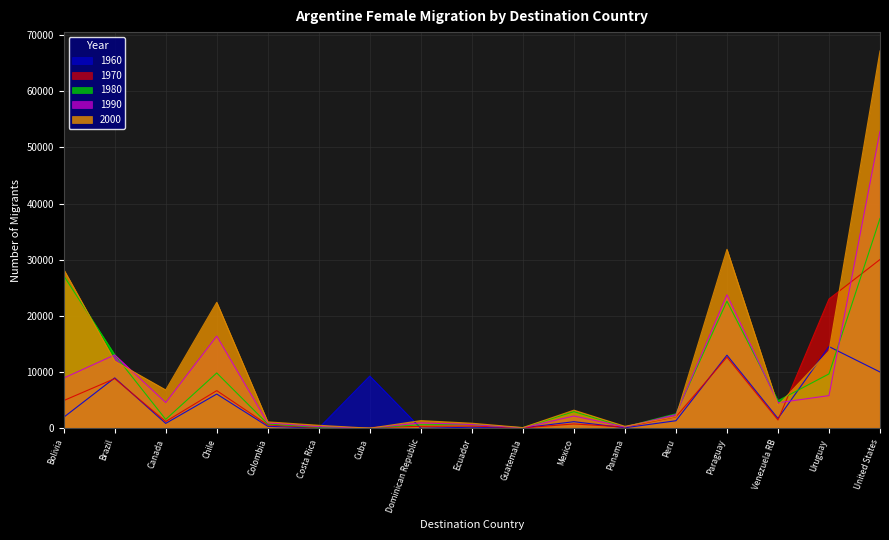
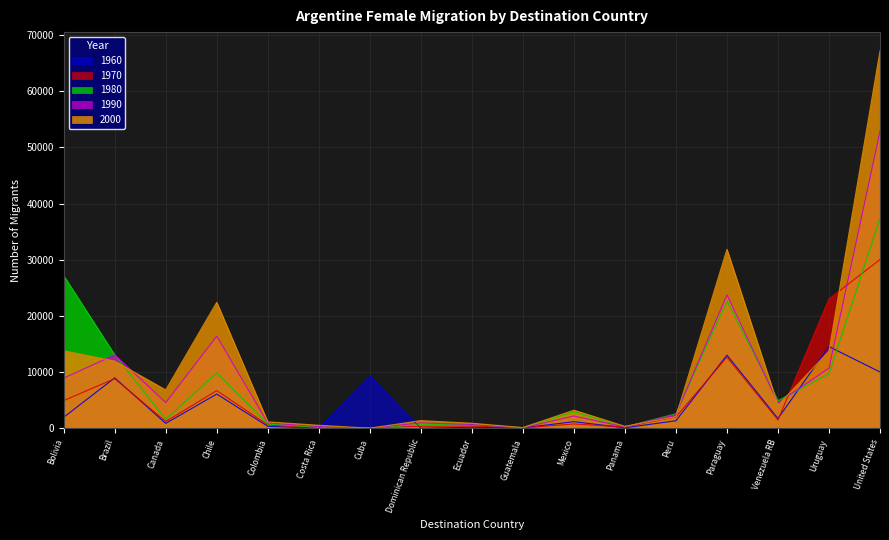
  {
    "1960": {
      "Bolivia": 2000,
      "Chile": 6000,
      "Cuba": 9000,
      "Peru": 1000,
      "Uruguay": 15000,
      "United States": 10000
    },
    "1970": {
      "Bolivia": 5000,
      "Chile": 7000,
      "Uruguay": 23000,
      "United States": 30000
    },
    "1980": {
      "Bolivia": 27000,
      "Chile": 10000,
      "Paraguay": 23000,
      "Uruguay": 10000,
      "United States": 37000
    },
    "1990": {
      "Bolivia": 9000,
      "Canada": 5000,
      "Chile": 16000,
      "Mexico": 2000,
      "Paraguay": 24000,
-     "Uruguay": 6000,
+     "Uruguay": 11000,
      "United States": 53000
    },
    "2000": {
-     "Bolivia": 28000,
+     "Bolivia": 14000,
      "Brazil": 12000,
      "Canada": 7000,
      "Chile": 22000,
      "Paraguay": 32000,
      "Uruguay": 14000,
      "United States": 67000
    }
  }
